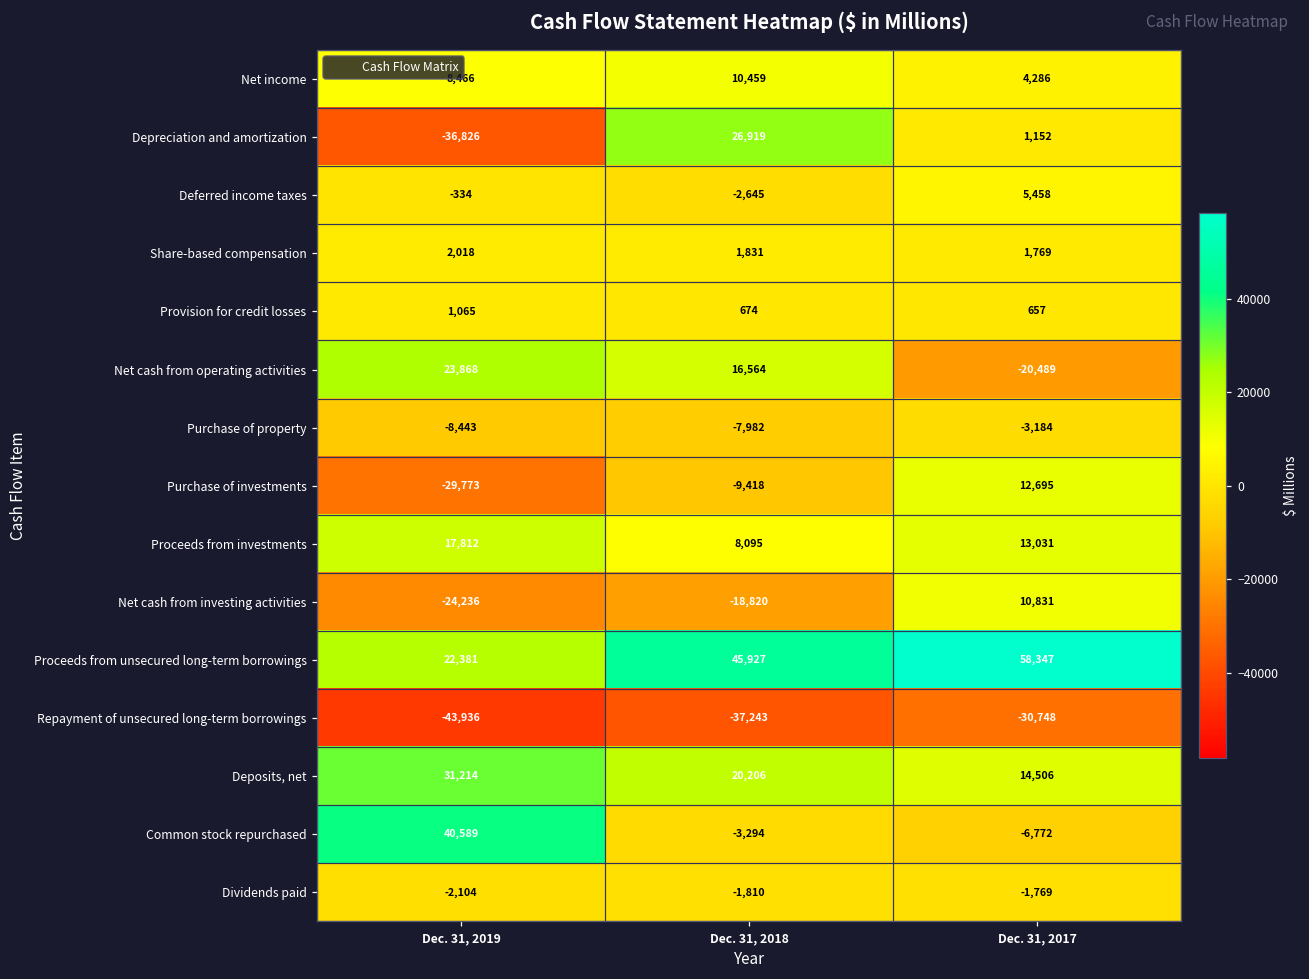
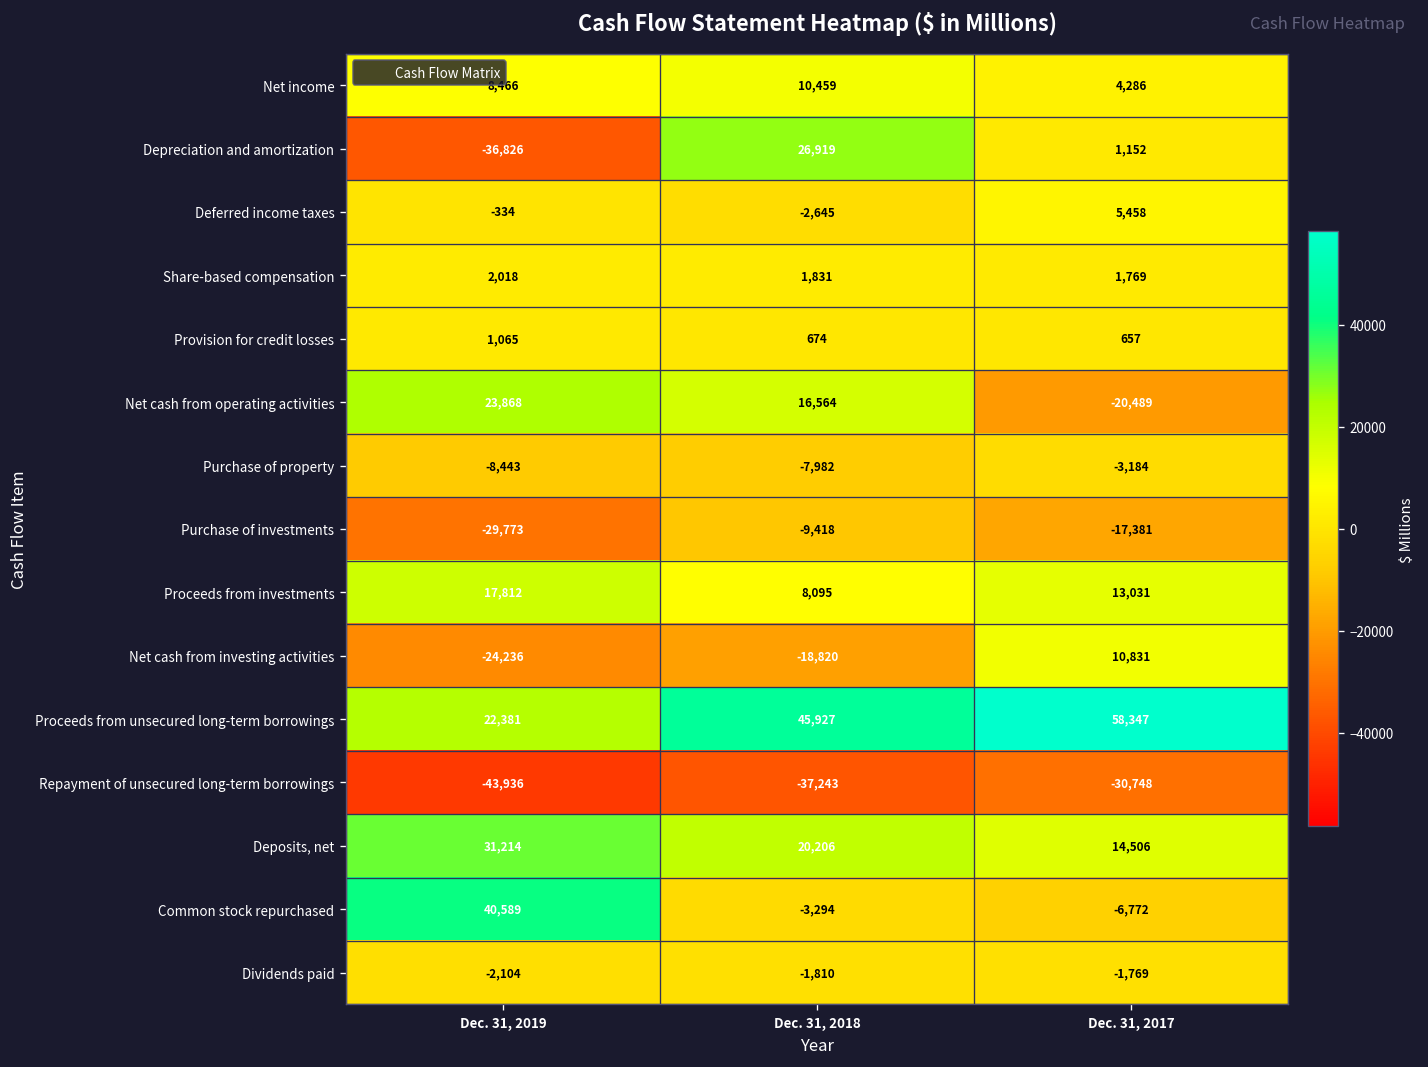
  {
    "Net income": {
      "Dec. 31, 2018": "10,459",
      "Dec. 31, 2017": "4,286"
    },
    "Depreciation and amortization": {
      "Dec. 31, 2019": "-36,826",
      "Dec. 31, 2018": "26,919",
      "Dec. 31, 2017": "1,152"
    },
    "Deferred income taxes": {
      "Dec. 31, 2019": "-334",
      "Dec. 31, 2018": "-2,645",
      "Dec. 31, 2017": "5,458"
    },
    "Share-based compensation": {
      "Dec. 31, 2019": "2,018",
      "Dec. 31, 2018": "1,831",
      "Dec. 31, 2017": "1,769"
    },
    "Provision for credit losses": {
      "Dec. 31, 2019": "1,065",
      "Dec. 31, 2018": "674",
      "Dec. 31, 2017": "657"
    },
    "Net cash from operating activities": {
      "Dec. 31, 2019": "23,868",
      "Dec. 31, 2018": "16,564",
      "Dec. 31, 2017": "-20,489"
    },
    "Purchase of property": {
      "Dec. 31, 2019": "-8,443",
      "Dec. 31, 2018": "-7,982",
      "Dec. 31, 2017": "-3,184"
    },
    "Purchase of investments": {
      "Dec. 31, 2019": "-29,773",
      "Dec. 31, 2018": "-9,418",
-     "Dec. 31, 2017": "12,695"
+     "Dec. 31, 2017": "-17,381"
    },
    "Proceeds from investments": {
      "Dec. 31, 2019": "17,812",
      "Dec. 31, 2018": "8,095",
      "Dec. 31, 2017": "13,031"
    },
    "Net cash from investing activities": {
      "Dec. 31, 2019": "-24,236",
      "Dec. 31, 2018": "-18,820",
      "Dec. 31, 2017": "10,831"
    },
    "Proceeds from unsecured long-term borrowings": {
      "Dec. 31, 2019": "22,381",
      "Dec. 31, 2018": "45,927",
      "Dec. 31, 2017": "58,347"
    },
    "Repayment of unsecured long-term borrowings": {
      "Dec. 31, 2019": "-43,936",
      "Dec. 31, 2018": "-37,243",
      "Dec. 31, 2017": "-30,748"
    },
    "Deposits, net": {
      "Dec. 31, 2019": "31,214",
      "Dec. 31, 2018": "20,206",
      "Dec. 31, 2017": "14,506"
    },
    "Common stock repurchased": {
      "Dec. 31, 2019": "40,589",
      "Dec. 31, 2018": "-3,294",
      "Dec. 31, 2017": "-6,772"
    },
    "Dividends paid": {
      "Dec. 31, 2019": "-2,104",
      "Dec. 31, 2018": "-1,810",
      "Dec. 31, 2017": "-1,769"
    }
  }
